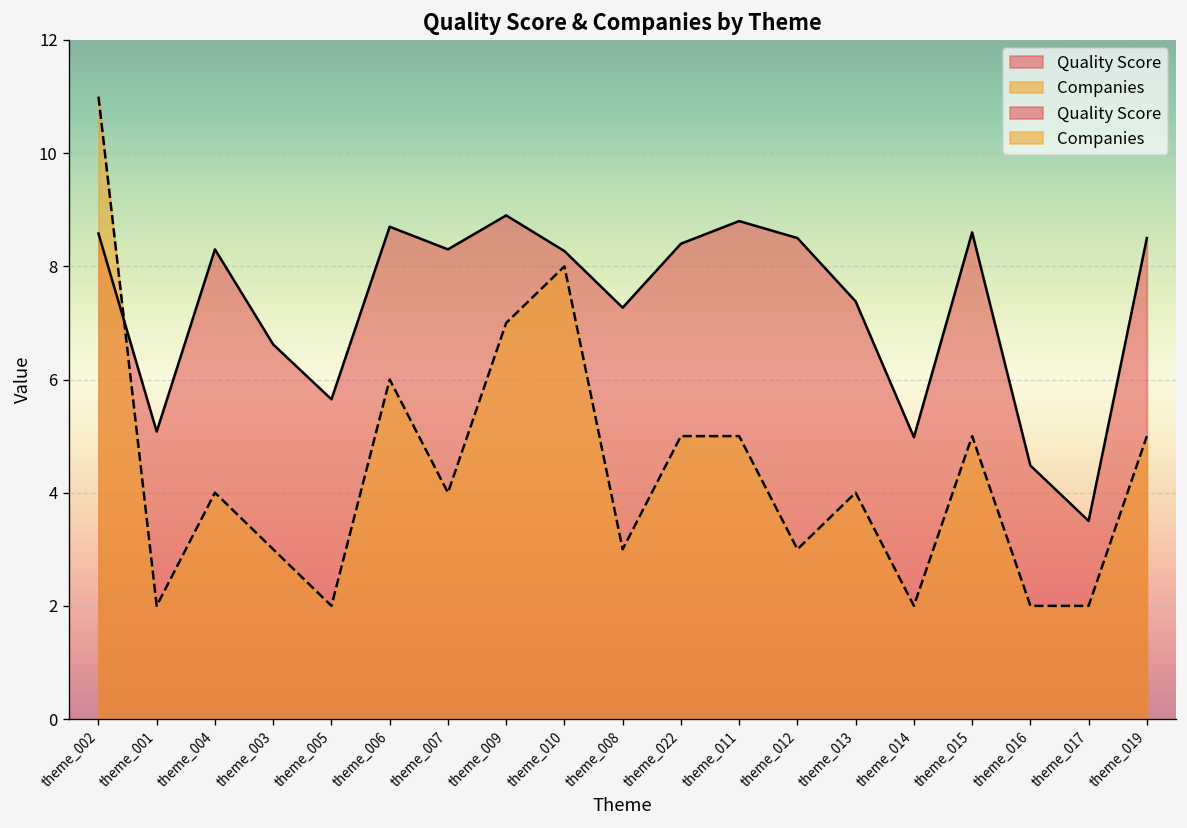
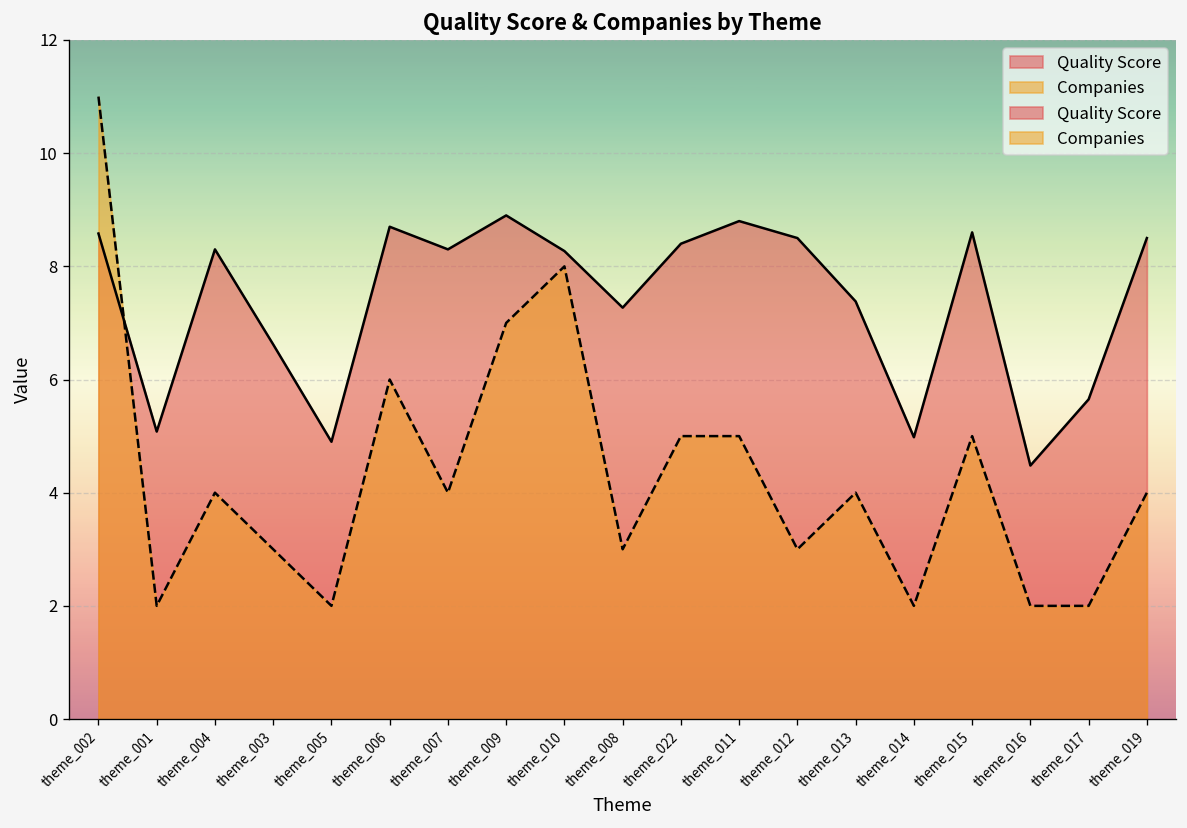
  {
    "Quality Score": {
      "theme_002": 8.6,
      "theme_001": 5.1,
      "theme_004": 8.3,
      "theme_003": 6.6,
-     "theme_005": 5.7,
+     "theme_005": 4.9,
      "theme_006": 8.7,
      "theme_007": 8.3,
      "theme_009": 8.9,
      "theme_010": 8.3,
      "theme_008": 7.3,
      "theme_022": 8.4,
      "theme_011": 8.8,
      "theme_012": 8.5,
      "theme_013": 7.4,
      "theme_014": 5.0,
      "theme_015": 8.6,
      "theme_016": 4.5,
-     "theme_017": 3.5,
+     "theme_017": 5.7,
      "theme_019": 8.5
    },
    "Companies": {
      "theme_002": 11,
      "theme_001": 2,
      "theme_004": 4,
      "theme_003": 3,
      "theme_005": 2,
      "theme_006": 6,
      "theme_007": 4,
      "theme_009": 7,
      "theme_010": 8,
      "theme_008": 3,
      "theme_022": 5,
      "theme_011": 5,
      "theme_012": 3,
      "theme_013": 4,
      "theme_014": 2,
      "theme_015": 5,
      "theme_016": 2,
      "theme_017": 2,
-     "theme_019": 5
+     "theme_019": 4
    }
  }
